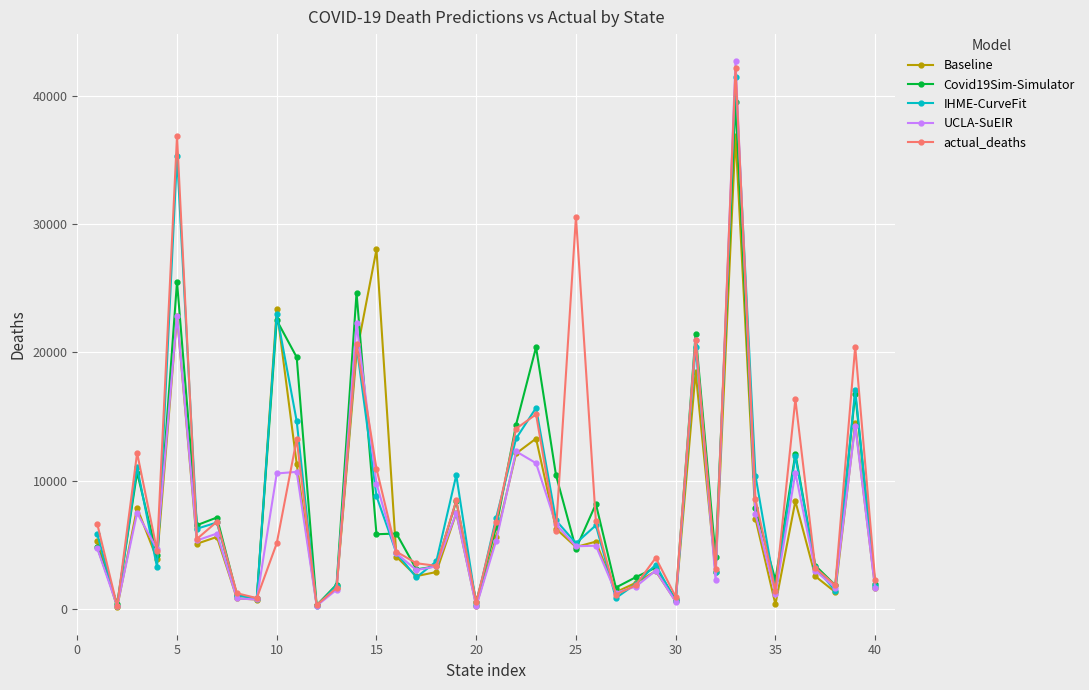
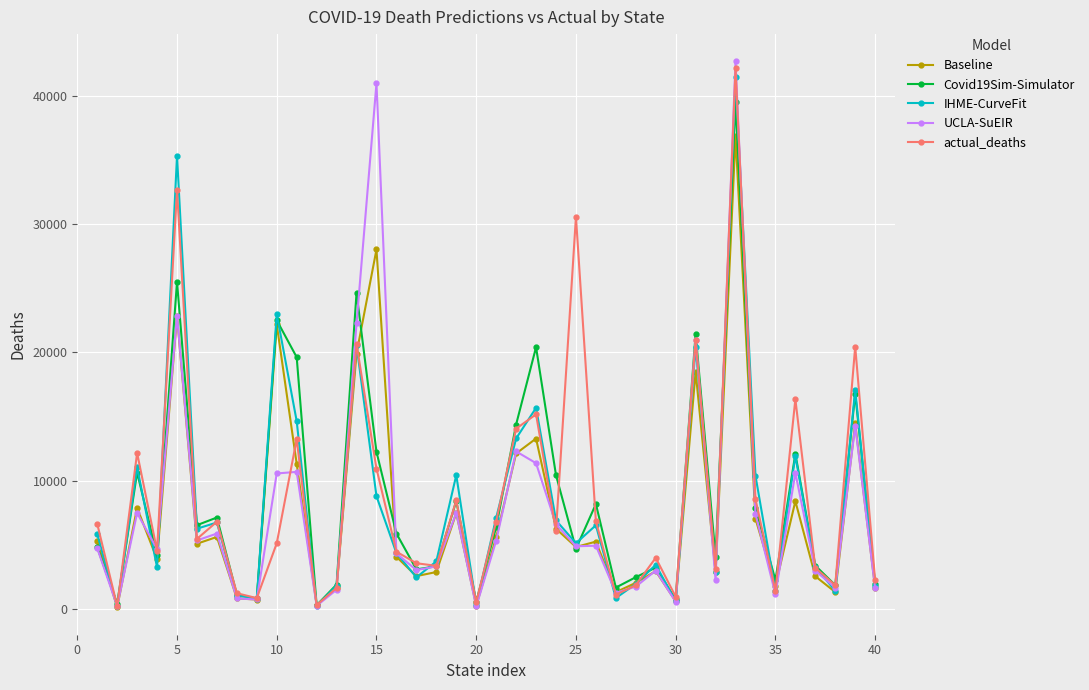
  {
    "Baseline": {
-     "10": 23400,
+     "10": 22200,
      "15": 28000,
-     "35": 400
+     "35": 1800
    },
    "Covid19Sim-Simulator": {
      "5": 25500,
      "10": 22500,
-     "15": 5800,
+     "15": 12300,
      "35": 2300
    },
    "IHME-CurveFit": {
      "5": 35300,
      "10": 23000,
      "15": 8800,
      "25": 5100
    },
    "UCLA-SuEIR": {
      "10": 10600,
-     "15": 9800,
+     "15": 41000,
      "35": 1200
    },
    "actual_deaths": {
-     "5": 36800,
+     "5": 32700,
      "10": 5100,
      "15": 11000,
      "25": 30600,
      "30": 1000,
      "40": 2300
    }
  }
